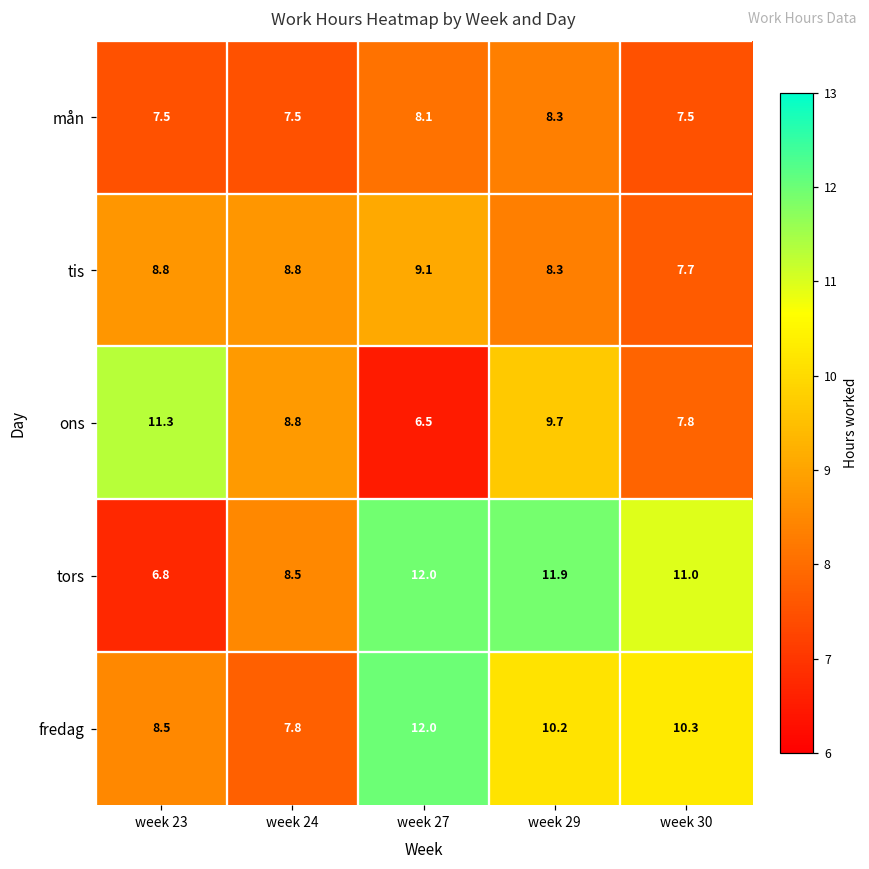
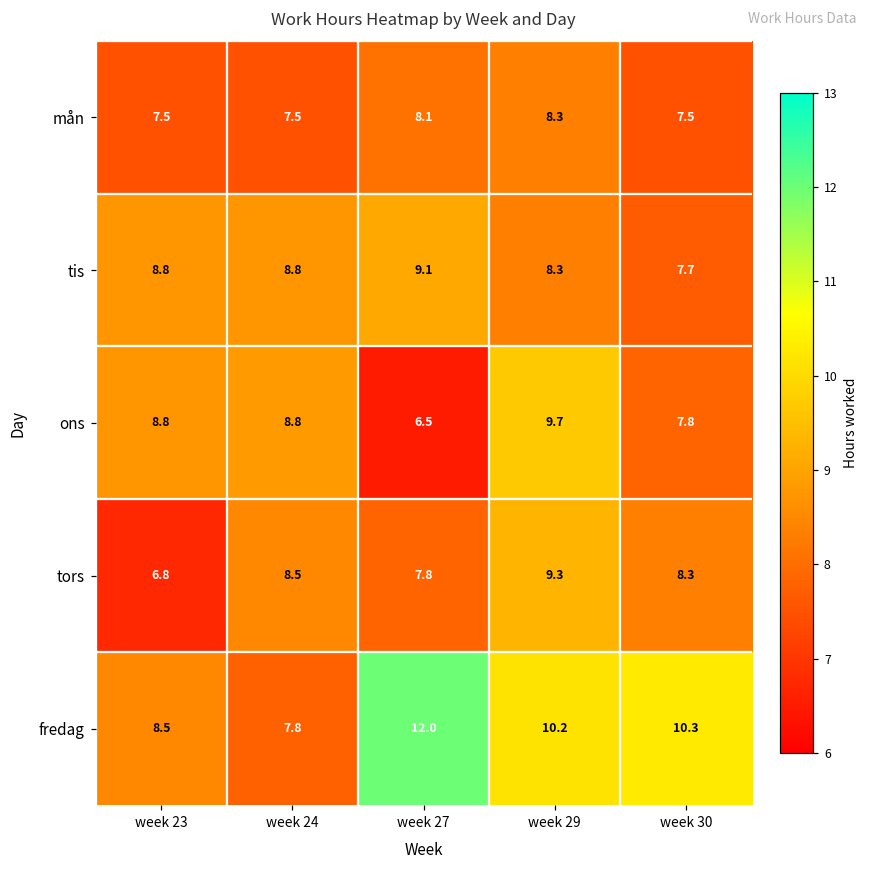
  {
    "mån": {
      "week 23": 7.5,
      "week 24": 7.5,
      "week 27": 8.1,
      "week 29": 8.3,
      "week 30": 7.5
    },
    "tis": {
      "week 23": 8.8,
      "week 24": 8.8,
      "week 27": 9.1,
      "week 29": 8.3,
      "week 30": 7.7
    },
    "ons": {
-     "week 23": 11.3,
+     "week 23": 8.8,
      "week 24": 8.8,
      "week 27": 6.5,
      "week 29": 9.7,
      "week 30": 7.8
    },
    "tors": {
      "week 23": 6.8,
      "week 24": 8.5,
-     "week 27": 12.0,
-     "week 29": 11.9,
-     "week 30": 11.0
+     "week 27": 7.8,
+     "week 29": 9.3,
+     "week 30": 8.3
    },
    "fredag": {
      "week 23": 8.5,
      "week 24": 7.8,
      "week 27": 12.0,
      "week 29": 10.2,
      "week 30": 10.3
    }
  }
